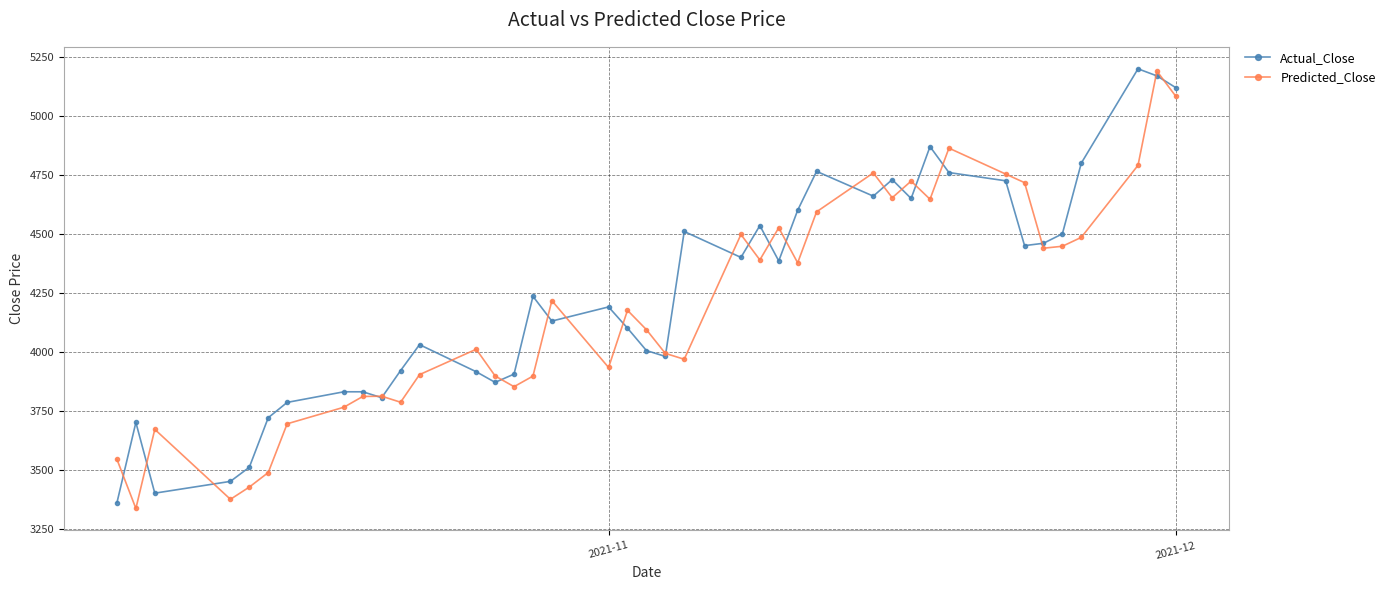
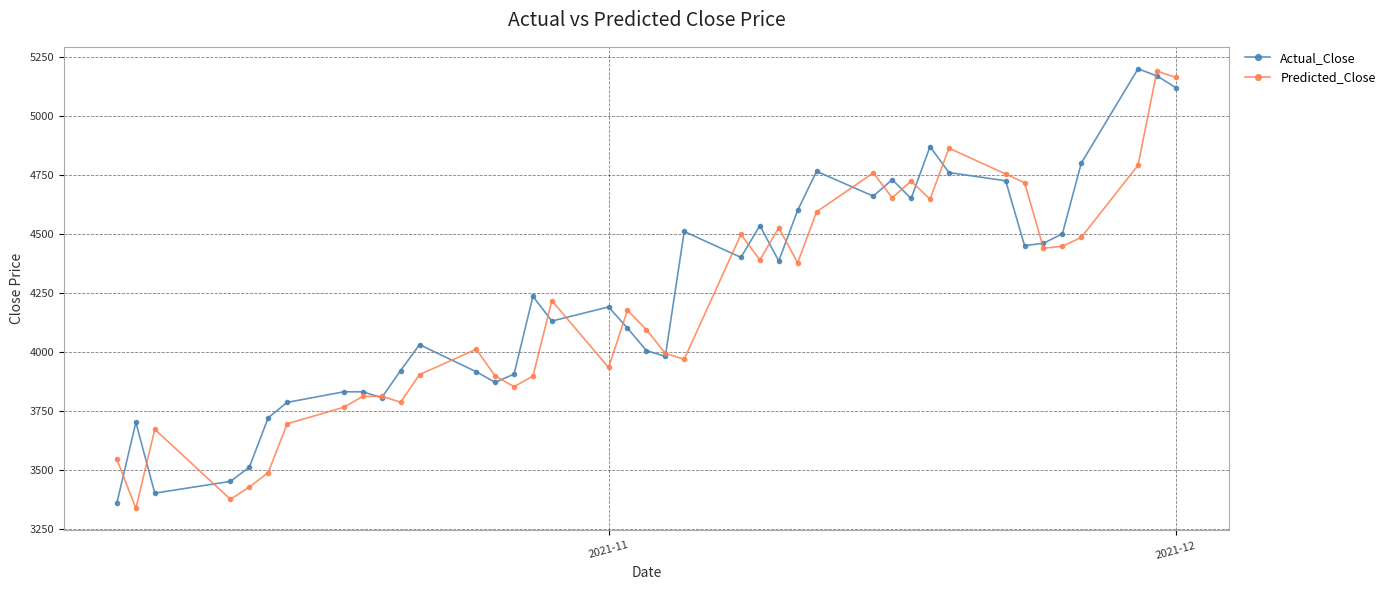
  {
    "Actual_Close": {
      "2021-11": 4190,
      "2021-12": 5120
    },
    "Predicted_Close": {
      "2021-11": 3930,
-     "2021-12": 5080
+     "2021-12": 5160
    }
  }
